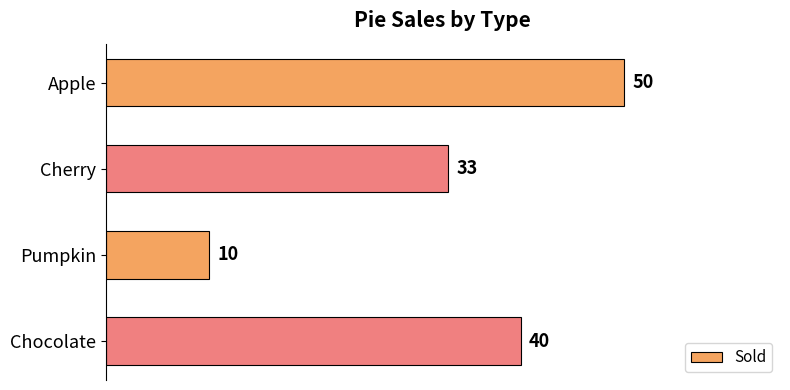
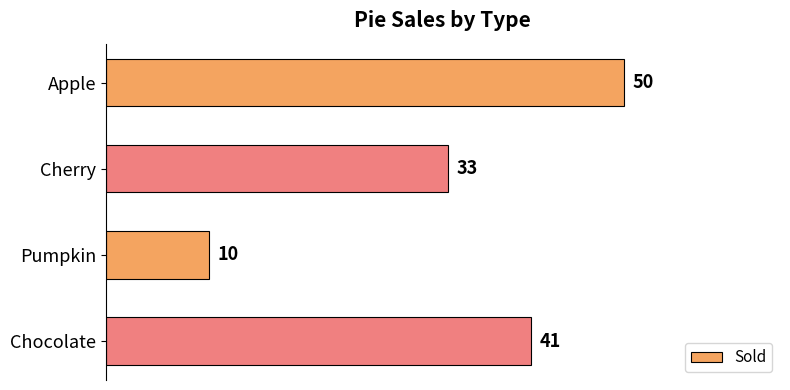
  {
    "Apple": 50,
    "Cherry": 33,
    "Pumpkin": 10,
-   "Chocolate": 40
+   "Chocolate": 41
  }
